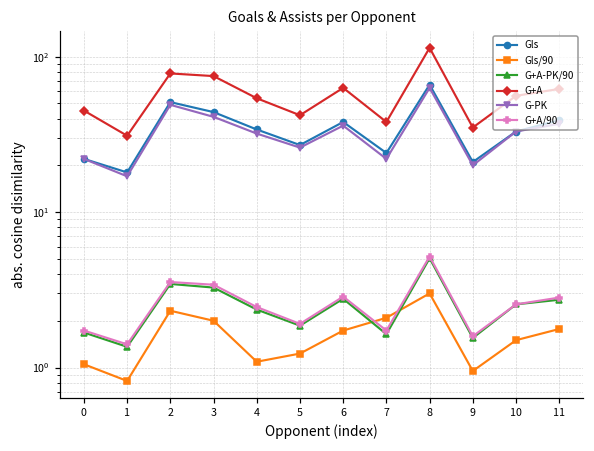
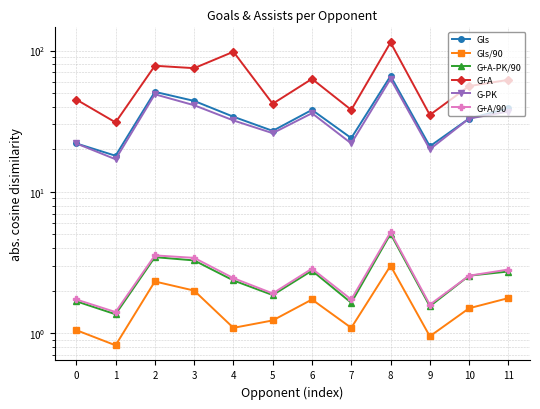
  {
    "Gls": {
      "1": 18,
      "3": 44,
      "4": 34,
      "6": 38,
      "7": 24,
      "8": 70,
      "9": 21
    },
    "Gls/90": {
      "0": 1.1,
      "1": 0.8,
      "2": 2.3,
      "3": 2.0,
      "4": 1.1,
      "5": 1.2,
      "6": 1.7,
-     "7": 2.1,
+     "7": 1.1,
      "8": 3.0,
      "9": 1.0,
      "10": 1.5,
      "11": 1.8
    },
    "G+A-PK/90": {
      "7": 1.6
    },
    "G+A": {
      "0": 45,
      "1": 31,
      "2": 80,
      "3": 80,
-     "4": 54,
+     "4": 100,
      "5": 42,
      "6": 60,
      "7": 38,
      "8": 110,
      "9": 35
    },
    "G-PK": {
      "1": 17,
      "3": 41,
      "4": 32,
      "6": 36,
      "7": 22,
      "8": 60,
      "9": 20
    },
    "G+A/90": {
      "7": 1.7
    }
  }
